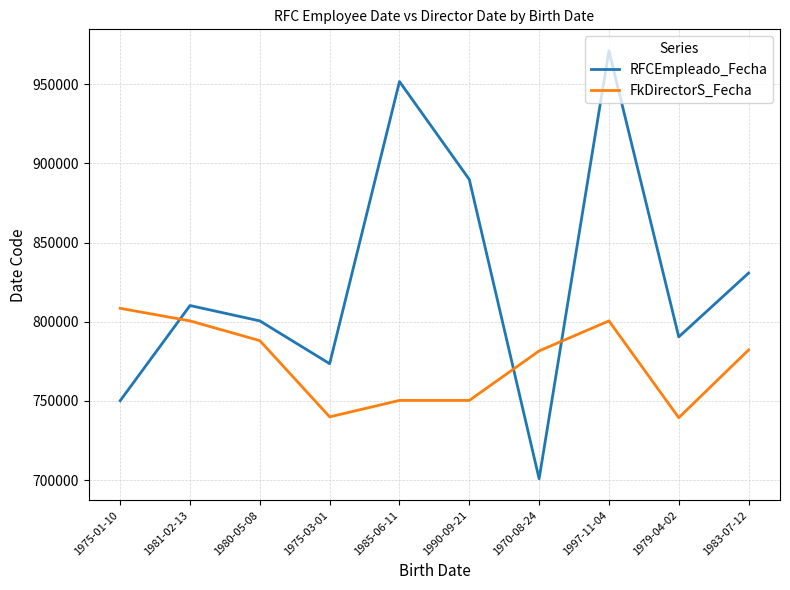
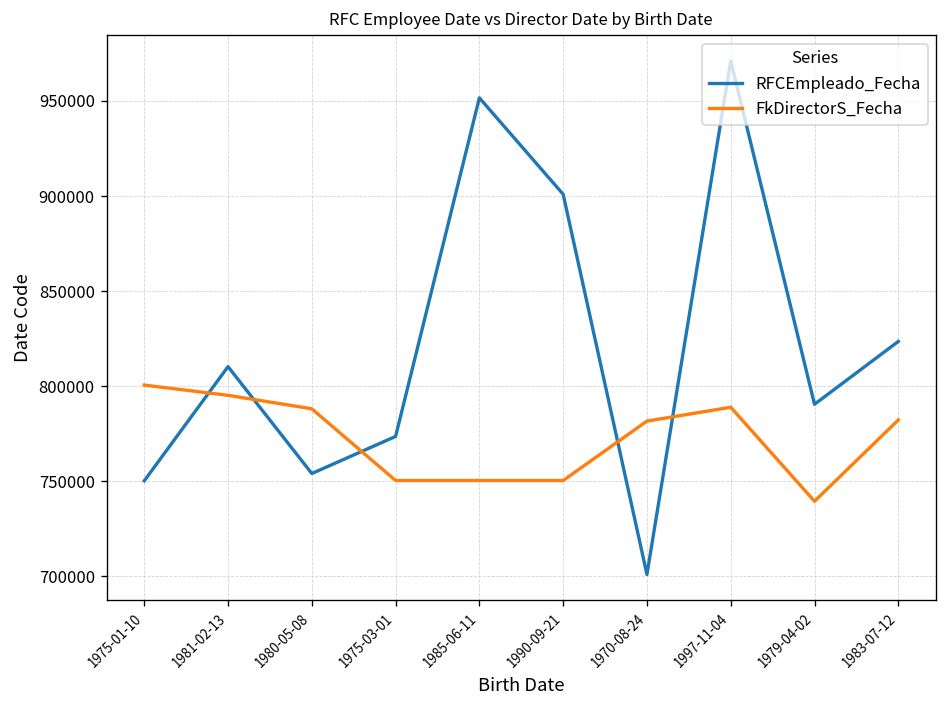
  {
    "RFCEmpleado_Fecha": {
      "1975-01-10": 750000,
      "1981-02-13": 810000,
-     "1980-05-08": 801000,
+     "1980-05-08": 754000,
      "1975-03-01": 773000,
      "1985-06-11": 952000,
-     "1990-09-21": 890000,
+     "1990-09-21": 901000,
      "1970-08-24": 701000,
      "1979-04-02": 790000,
-     "1983-07-12": 831000
+     "1983-07-12": 823000
    },
    "FkDirectorS_Fecha": {
-     "1975-01-10": 808000,
-     "1981-02-13": 801000,
+     "1975-01-10": 801000,
+     "1981-02-13": 795000,
      "1980-05-08": 788000,
-     "1975-03-01": 740000,
+     "1975-03-01": 750000,
      "1985-06-11": 750000,
      "1990-09-21": 750000,
      "1970-08-24": 782000,
-     "1997-11-04": 801000,
+     "1997-11-04": 789000,
      "1979-04-02": 739000,
      "1983-07-12": 782000
    }
  }
